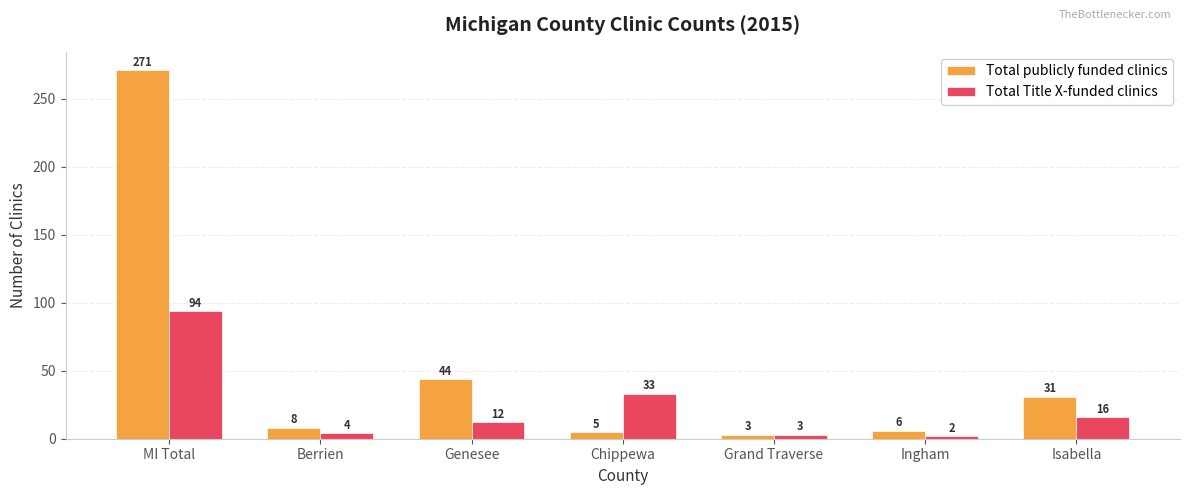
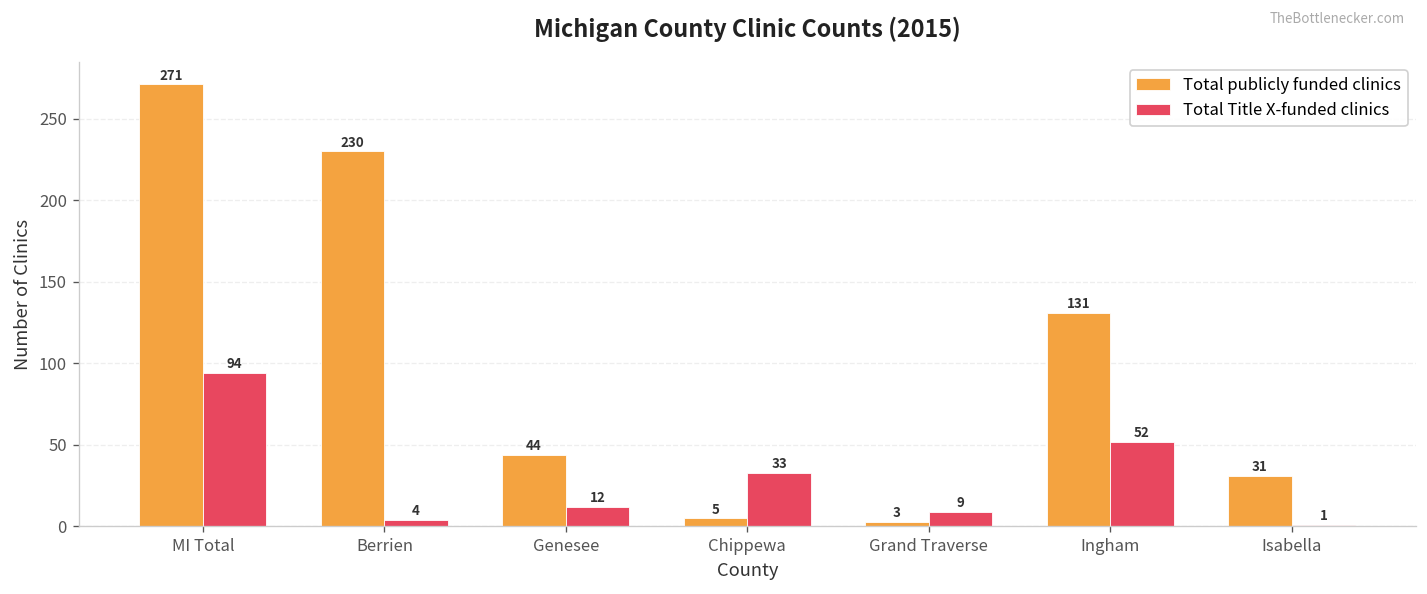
  {
    "Total publicly funded clinics": {
      "MI Total": 271,
-     "Berrien": 8,
+     "Berrien": 230,
      "Genesee": 44,
      "Chippewa": 5,
      "Grand Traverse": 3,
-     "Ingham": 6,
+     "Ingham": 131,
      "Isabella": 31
    },
    "Total Title X-funded clinics": {
      "MI Total": 94,
      "Berrien": 4,
      "Genesee": 12,
      "Chippewa": 33,
-     "Grand Traverse": 3,
-     "Ingham": 2,
-     "Isabella": 16
+     "Grand Traverse": 9,
+     "Ingham": 52,
+     "Isabella": 1
    }
  }
